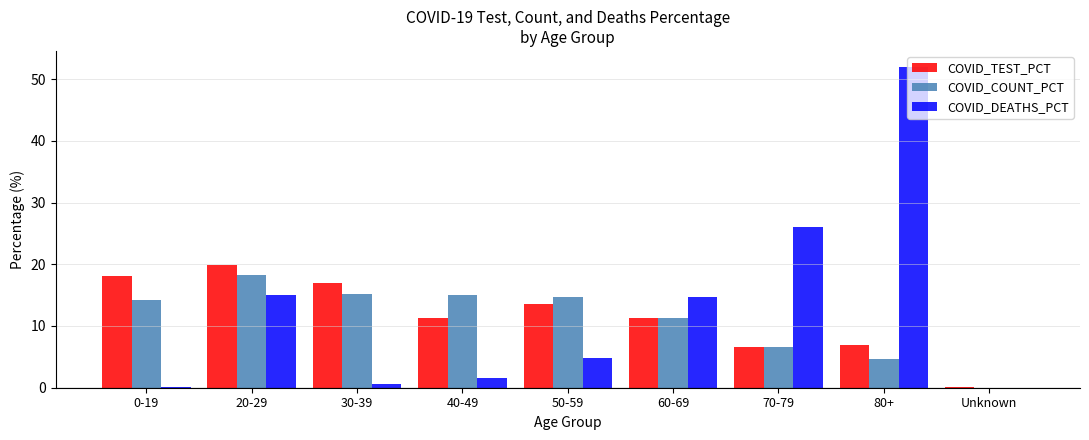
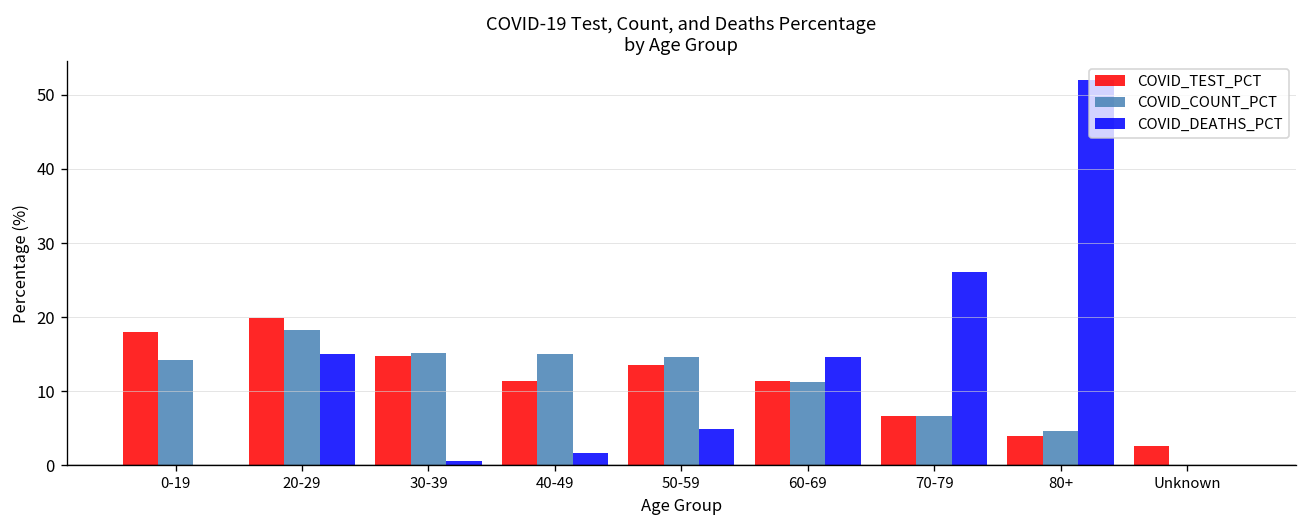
  {
    "COVID_TEST_PCT": {
      "0-19": 18,
      "20-29": 20,
-     "30-39": 17,
+     "30-39": 15,
      "40-49": 11,
      "50-59": 14,
      "60-69": 11,
      "70-79": 7,
-     "80+": 7,
-     "Unknown": 0
+     "80+": 4,
+     "Unknown": 3
    },
    "COVID_COUNT_PCT": {
      "0-19": 14,
      "20-29": 18,
      "30-39": 15,
      "40-49": 15,
      "50-59": 15,
      "60-69": 11,
      "70-79": 7,
      "80+": 5
    },
    "COVID_DEATHS_PCT": {
      "20-29": 15,
      "30-39": 1,
      "40-49": 2,
      "50-59": 5,
      "60-69": 15,
      "70-79": 26,
      "Unknown": 0
    }
  }
